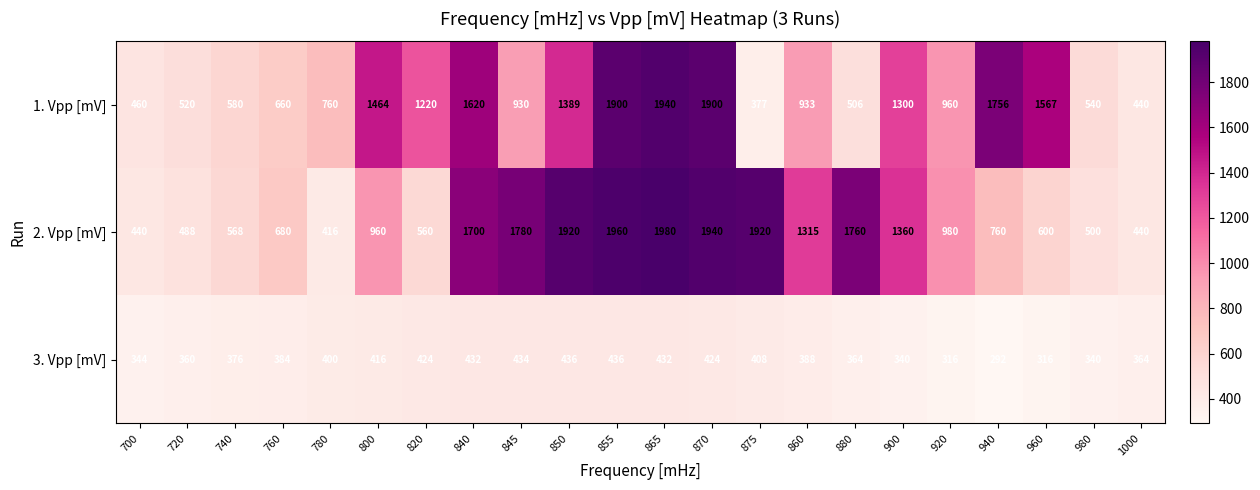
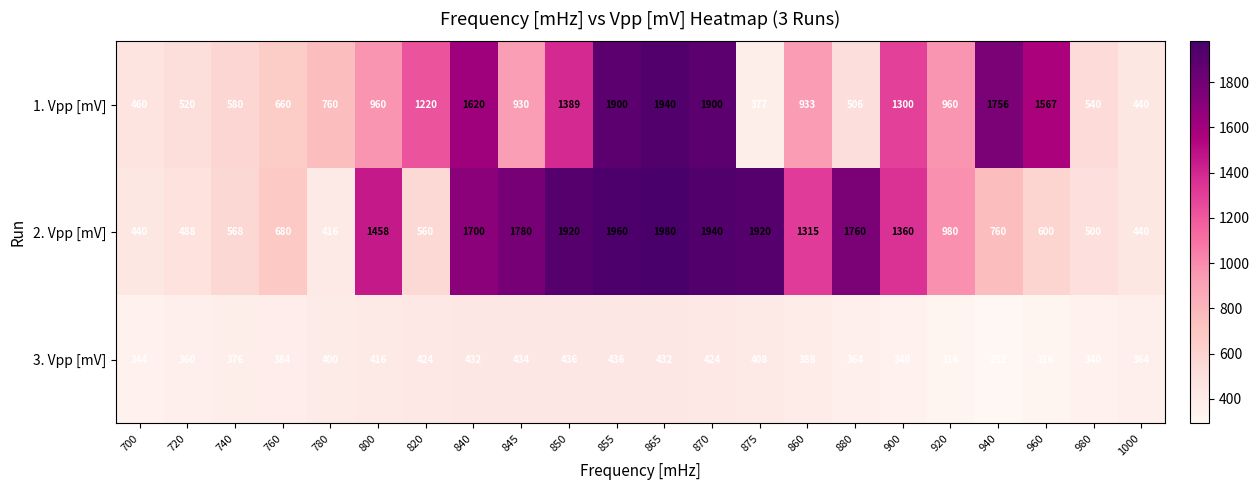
  {
    "1. Vpp [mV]": {
      "760": 660,
      "780": 760,
-     "800": 1464,
+     "800": 960,
      "820": 1220,
      "840": 1620,
      "845": 930,
      "850": 1389,
      "855": 1900,
      "865": 1940,
      "870": 1900,
      "860": 933,
      "900": 1300,
      "920": 960,
      "940": 1756,
      "960": 1567
    },
    "2. Vpp [mV]": {
      "760": 680,
-     "800": 960,
+     "800": 1458,
      "840": 1700,
      "845": 1780,
      "850": 1920,
      "855": 1960,
      "865": 1980,
      "870": 1940,
      "875": 1920,
      "860": 1315,
      "880": 1760,
      "900": 1360,
      "920": 980,
      "940": 760
    }
  }
